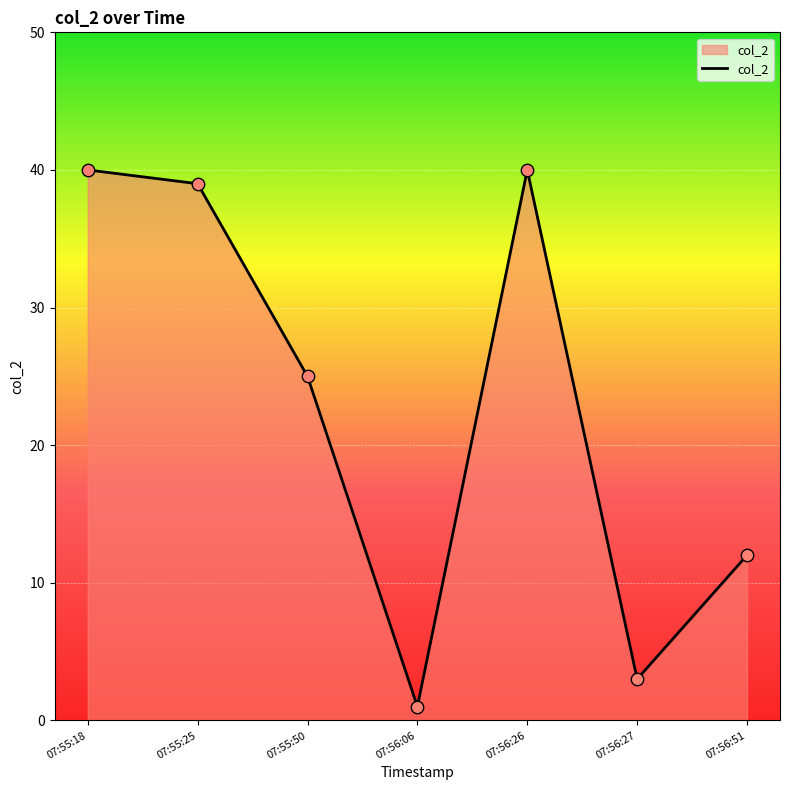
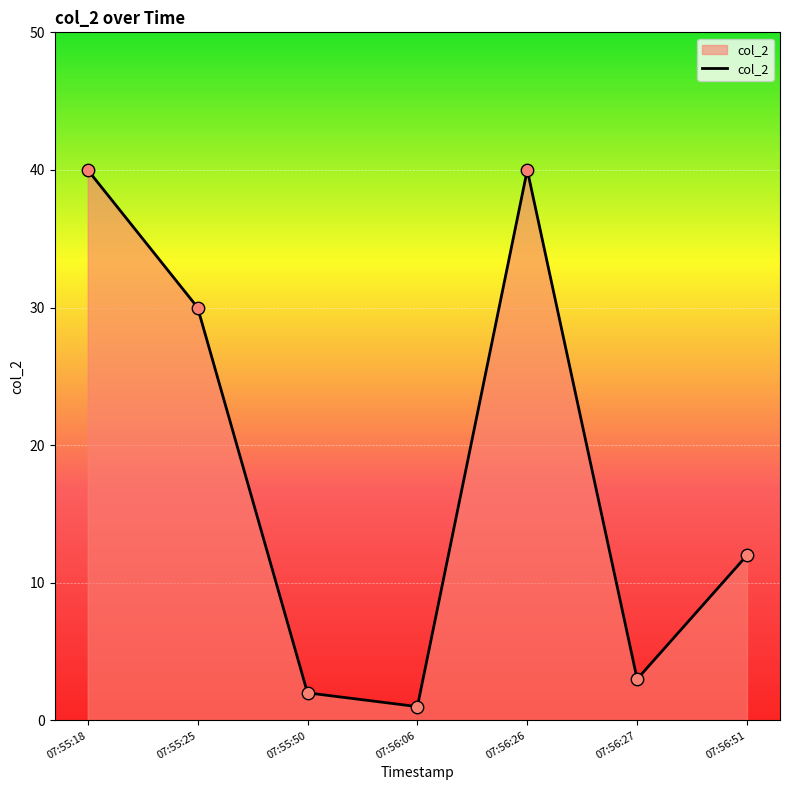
  {
    "07:55:18": 40,
-   "07:55:25": 39,
-   "07:55:50": 25,
+   "07:55:25": 30,
+   "07:55:50": 2,
    "07:56:06": 1,
    "07:56:26": 40,
    "07:56:27": 3,
    "07:56:51": 12
  }
